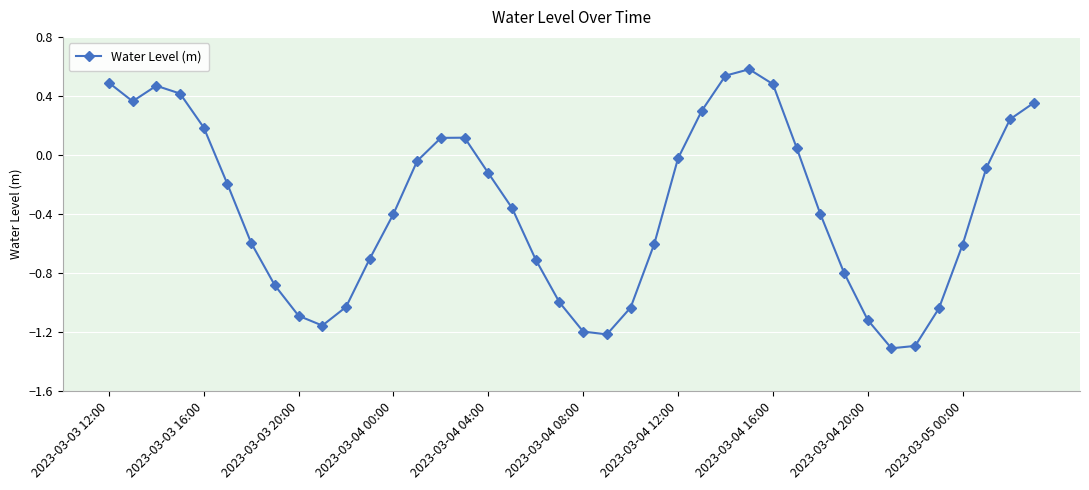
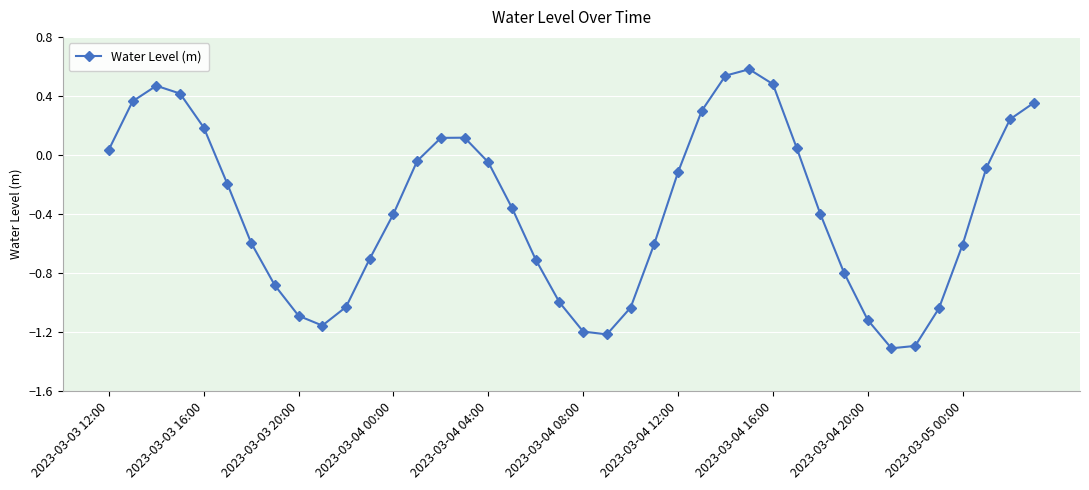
  {
-   "2023-03-03 12:00": 0.49,
+   "2023-03-03 12:00": 0.04,
    "2023-03-03 16:00": 0.19,
    "2023-03-03 20:00": -1.09,
    "2023-03-04 00:00": -0.40,
-   "2023-03-04 04:00": -0.12,
+   "2023-03-04 04:00": -0.05,
    "2023-03-04 08:00": -1.20,
-   "2023-03-04 12:00": -0.02,
+   "2023-03-04 12:00": -0.12,
    "2023-03-04 16:00": 0.48,
    "2023-03-04 20:00": -1.12,
    "2023-03-05 00:00": -0.61
  }
